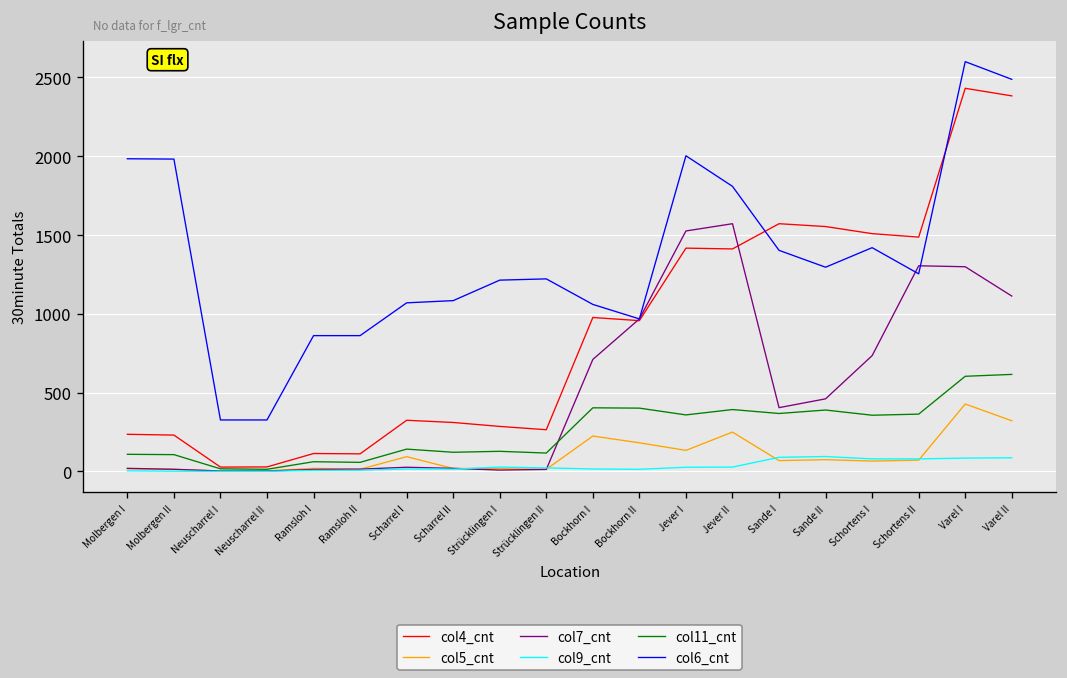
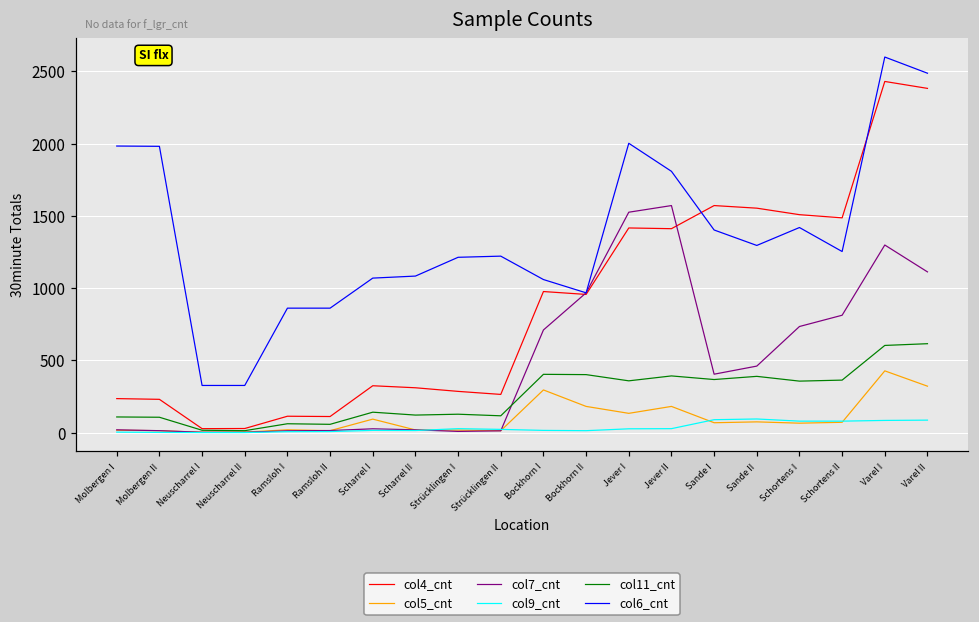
  {
    "col4_cnt": {
      "Molbergen I": 240,
      "Molbergen II": 230,
      "Ramsloh I": 110,
      "Ramsloh II": 110,
      "Scharrel I": 330,
      "Scharrel II": 310,
      "Strücklingen I": 290,
      "Strücklingen II": 270,
      "Bockhorn I": 980,
      "Jever I": 1420,
      "Jever II": 1410,
      "Sande I": 1570,
      "Sande II": 1550,
      "Schortens I": 1510,
      "Schortens II": 1490,
      "Varel I": 2430,
      "Varel II": 2380
    },
    "col5_cnt": {
      "Scharrel I": 90,
-     "Bockhorn I": 230,
+     "Bockhorn I": 300,
      "Bockhorn II": 180,
      "Jever I": 130,
-     "Jever II": 250,
+     "Jever II": 180,
      "Sande I": 70,
      "Sande II": 80,
      "Varel I": 430,
      "Varel II": 320
    },
    "col7_cnt": {
      "Bockhorn I": 710,
      "Jever I": 1530,
      "Jever II": 1570,
      "Sande I": 410,
      "Sande II": 460,
      "Schortens I": 740,
-     "Schortens II": 1310,
+     "Schortens II": 810,
      "Varel I": 1300,
      "Varel II": 1110
    },
    "col9_cnt": {
      "Bockhorn I": 20,
      "Bockhorn II": 10,
      "Jever I": 30,
      "Jever II": 30,
      "Sande I": 90,
      "Sande II": 100,
      "Varel I": 90,
      "Varel II": 90
    },
    "col11_cnt": {
      "Molbergen I": 110,
      "Molbergen II": 110,
      "Ramsloh I": 60,
      "Ramsloh II": 60,
      "Scharrel I": 140,
      "Scharrel II": 120,
      "Strücklingen I": 130,
      "Strücklingen II": 120,
      "Bockhorn I": 400,
      "Bockhorn II": 400,
      "Jever I": 360,
      "Jever II": 390,
      "Sande I": 370,
      "Sande II": 390,
      "Schortens I": 360,
      "Schortens II": 360,
      "Varel I": 600,
      "Varel II": 620
    },
    "col6_cnt": {
      "Molbergen I": 1980,
      "Molbergen II": 1980,
      "Neuscharrel I": 330,
      "Neuscharrel II": 330,
      "Ramsloh I": 860,
      "Ramsloh II": 860,
      "Scharrel I": 1070,
      "Scharrel II": 1080,
      "Strücklingen I": 1210,
      "Strücklingen II": 1220,
      "Bockhorn I": 1060,
      "Jever I": 2000,
      "Jever II": 1810,
      "Sande I": 1400,
      "Sande II": 1300,
      "Schortens I": 1420,
      "Schortens II": 1250,
      "Varel I": 2600,
      "Varel II": 2490
    }
  }
